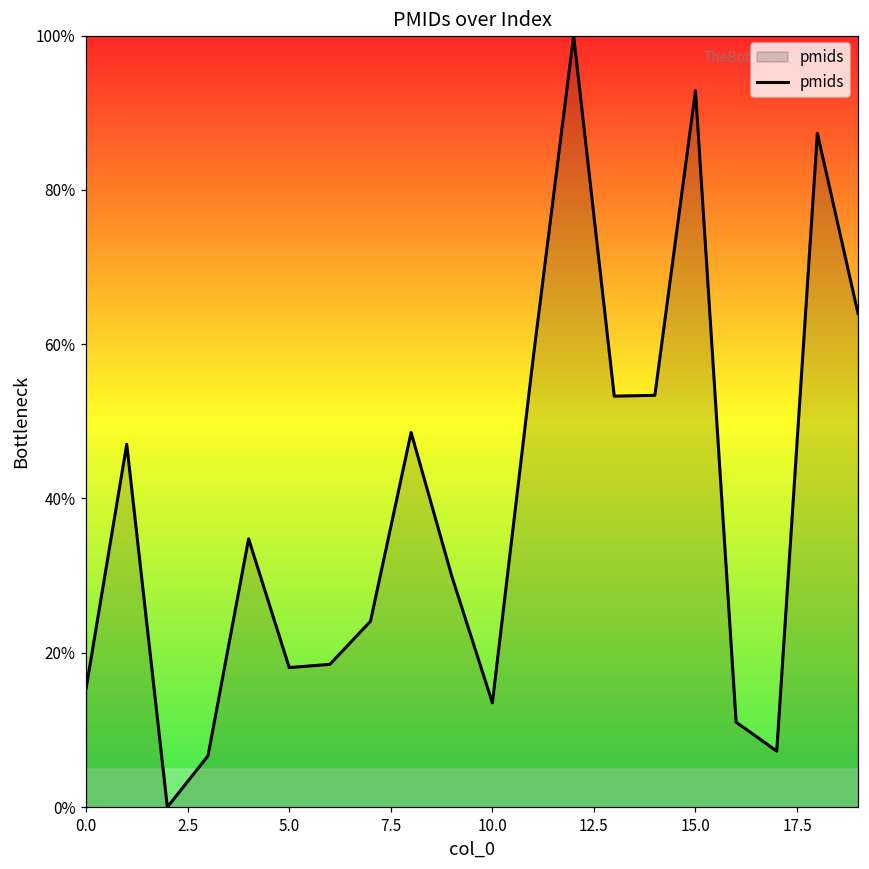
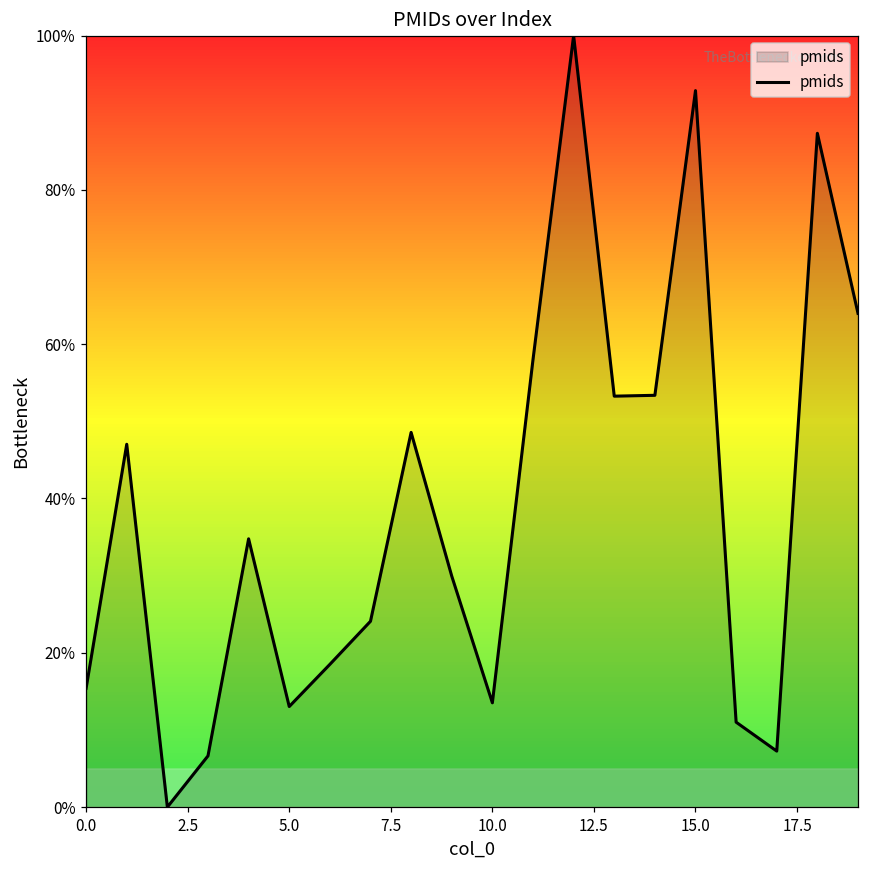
  {
    "0.0": "15%",
-   "5.0": "18%",
+   "5.0": "13%",
    "10.0": "14%",
    "15.0": "93%"
  }
